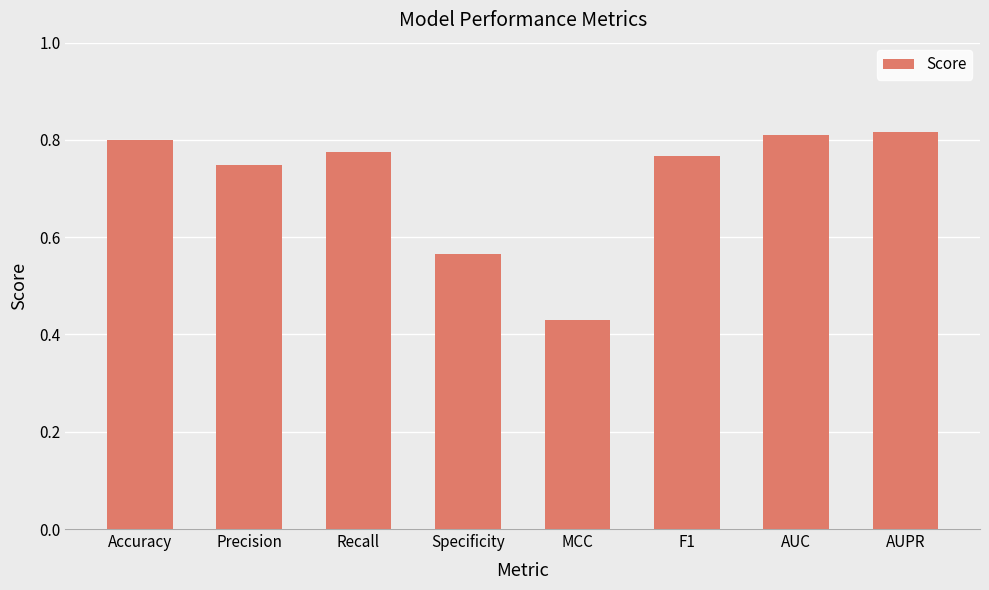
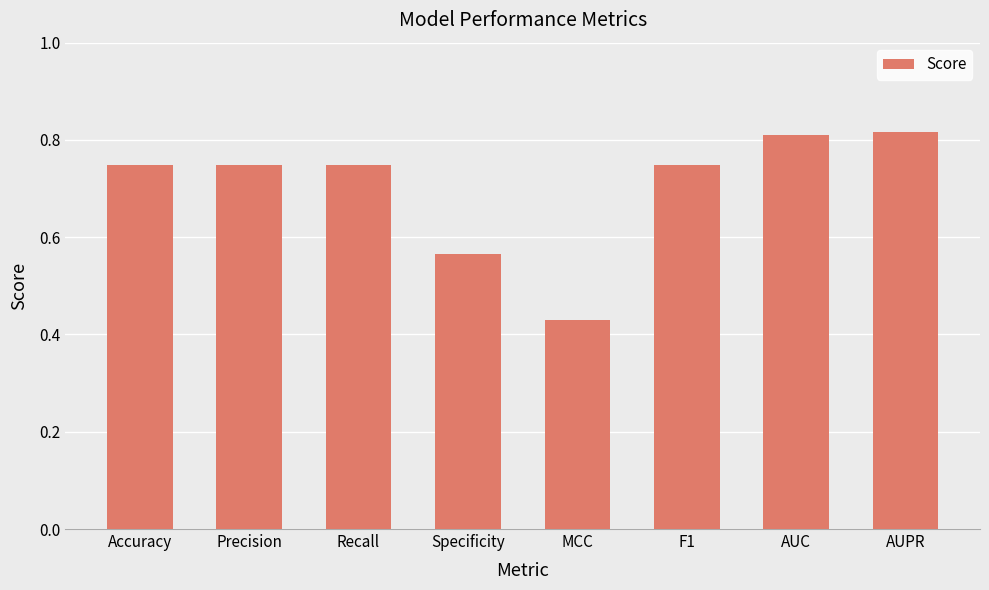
  {
-   "Accuracy": 0.80,
+   "Accuracy": 0.75,
    "Precision": 0.75,
-   "Recall": 0.77,
+   "Recall": 0.75,
    "Specificity": 0.57,
    "MCC": 0.43,
-   "F1": 0.77,
+   "F1": 0.75,
    "AUC": 0.81,
    "AUPR": 0.82
  }
